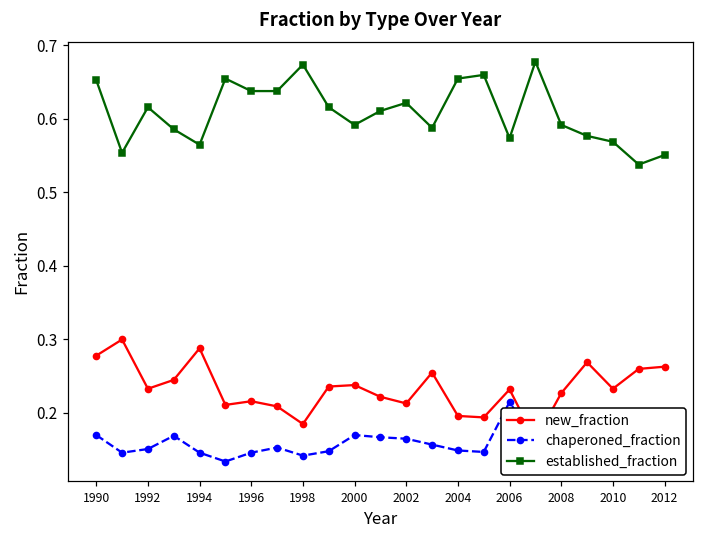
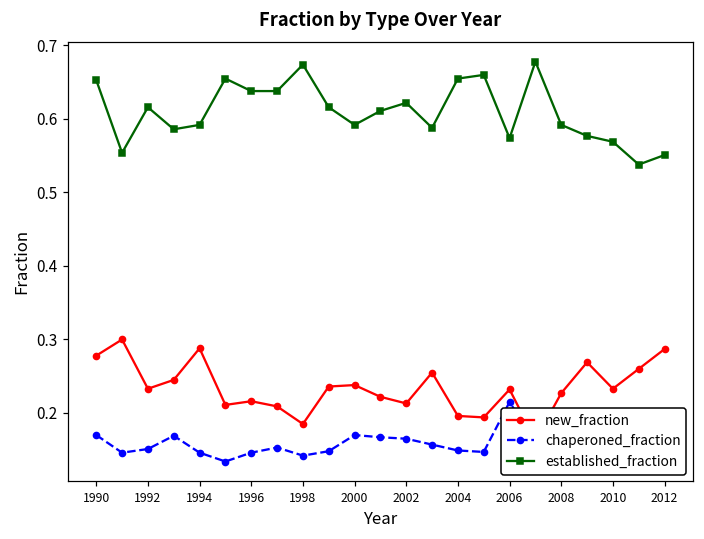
  {
    "new_fraction": {
      "1990": 0.28,
      "1992": 0.23,
      "1994": 0.29,
      "1996": 0.22,
      "1998": 0.19,
      "2000": 0.24,
      "2002": 0.21,
      "2004": 0.20,
      "2006": 0.23,
      "2008": 0.23,
      "2010": 0.23,
-     "2012": 0.26
+     "2012": 0.29
    },
    "chaperoned_fraction": {
      "1990": 0.17,
      "1992": 0.15,
      "1994": 0.15,
      "1996": 0.15,
      "1998": 0.14,
      "2000": 0.17,
      "2002": 0.17,
      "2004": 0.15,
      "2006": 0.22
    },
    "established_fraction": {
      "1990": 0.65,
      "1992": 0.62,
-     "1994": 0.57,
+     "1994": 0.59,
      "1996": 0.64,
      "1998": 0.67,
      "2000": 0.59,
      "2002": 0.62,
      "2004": 0.66,
      "2006": 0.57,
      "2008": 0.59,
      "2010": 0.57,
      "2012": 0.55
    }
  }
